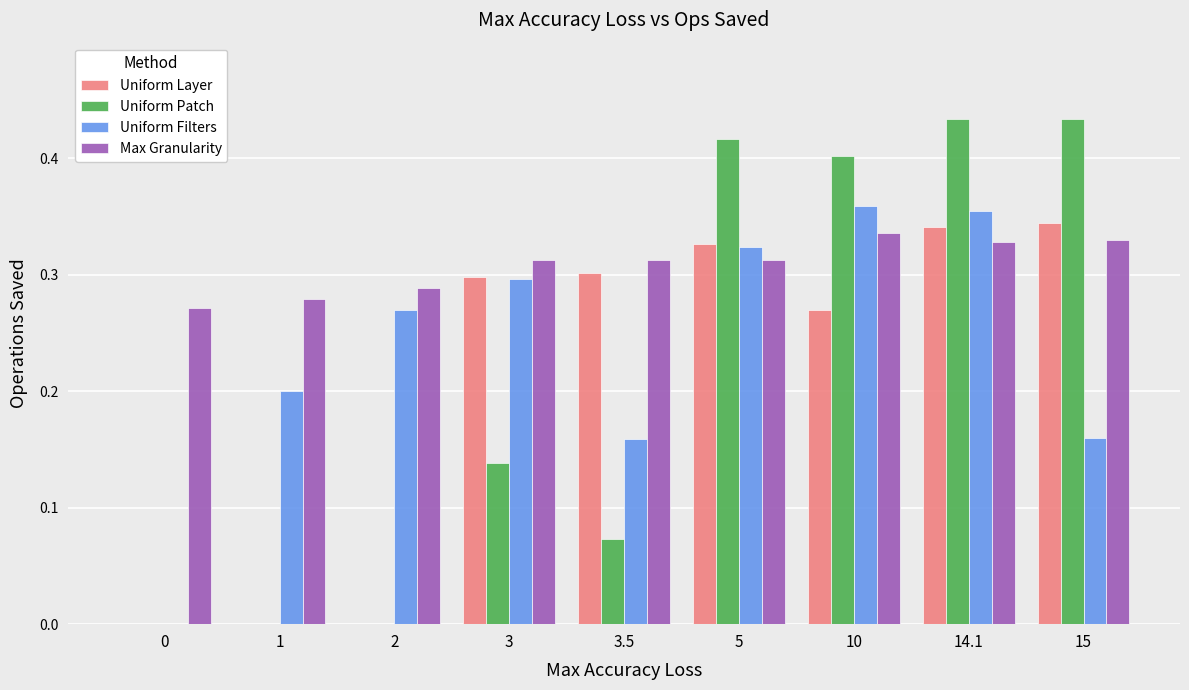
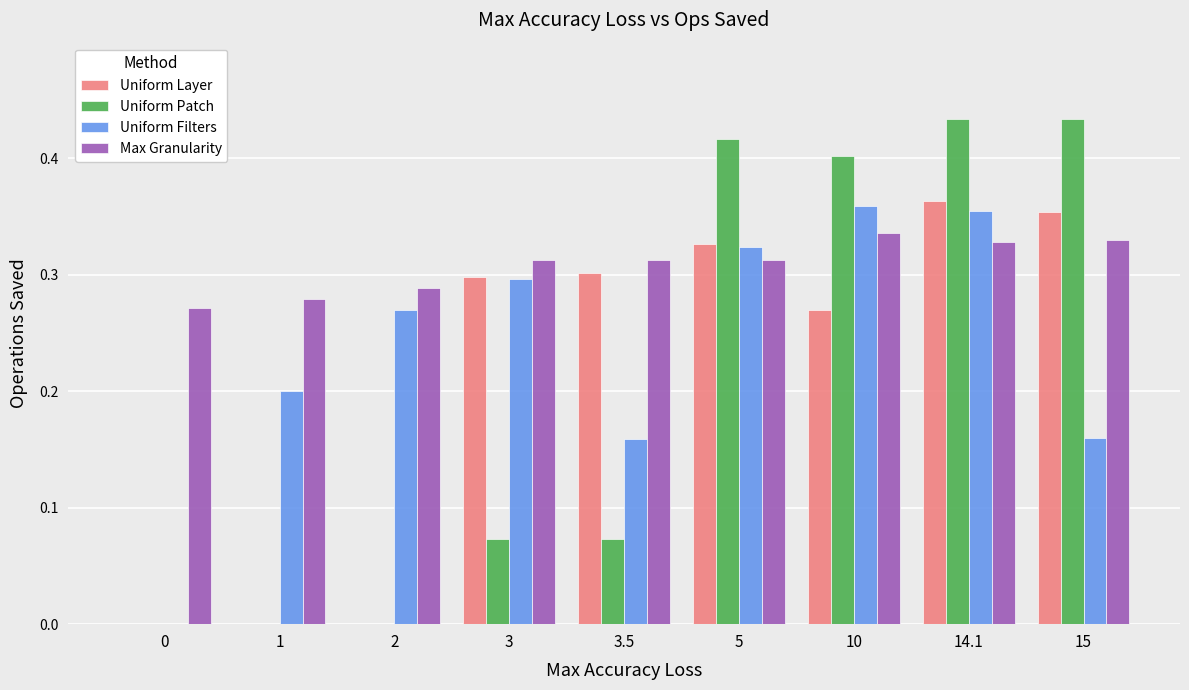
  {
    "Uniform Layer": {
      "0": 0.000,
      "1": 0.000,
      "2": 0.000,
      "3": 0.298,
      "3.5": 0.302,
      "5": 0.326,
      "10": 0.270,
-     "14.1": 0.341,
-     "15": 0.345
+     "14.1": 0.364,
+     "15": 0.354
    },
    "Uniform Patch": {
      "0": 0.000,
      "1": 0.000,
      "2": 0.000,
-     "3": 0.139,
+     "3": 0.073,
      "3.5": 0.073,
      "5": 0.417,
      "10": 0.402,
      "14.1": 0.434,
      "15": 0.434
    },
    "Uniform Filters": {
      "0": 0.000,
      "1": 0.201,
      "2": 0.270,
      "3": 0.296,
      "3.5": 0.159,
      "5": 0.324,
      "10": 0.359,
      "14.1": 0.355,
      "15": 0.160
    },
    "Max Granularity": {
      "0": 0.272,
      "1": 0.279,
      "2": 0.289,
      "3": 0.312,
      "3.5": 0.312,
      "5": 0.312,
      "10": 0.336,
      "14.1": 0.328,
      "15": 0.330
    }
  }
